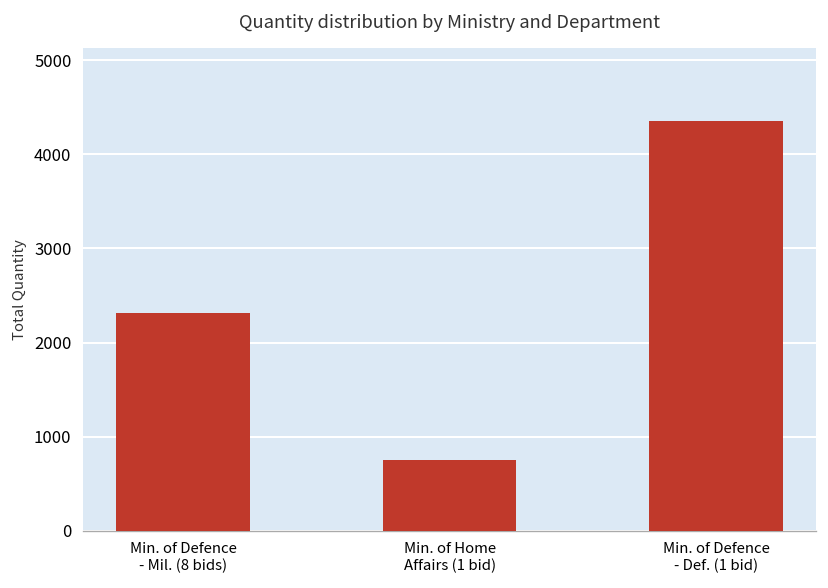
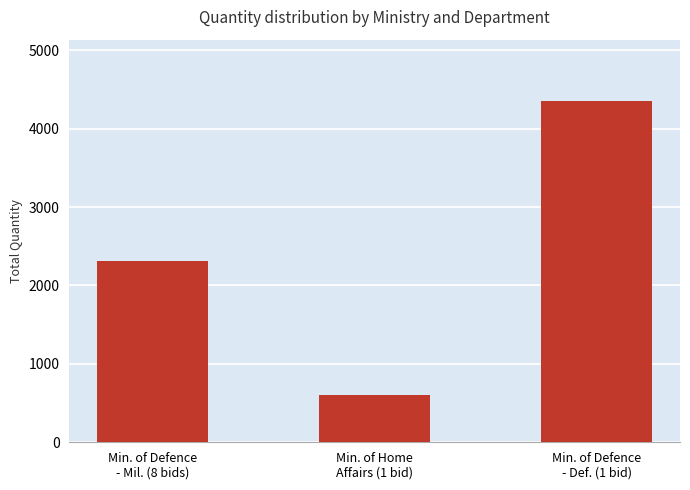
  {
    "Min. of Defence - Mil. (8 bids)": 2300,
-   "Min. of Home Affairs (1 bid)": 800,
+   "Min. of Home Affairs (1 bid)": 600,
    "Min. of Defence - Def. (1 bid)": 4400
  }
